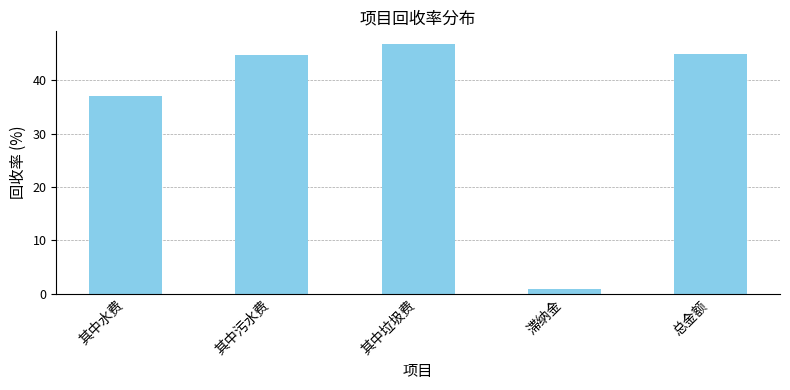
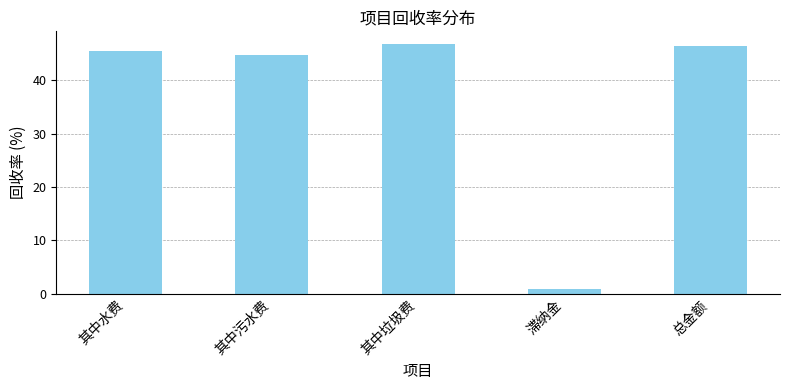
  {
-   "其中水费": 37,
+   "其中水费": 46,
    "其中污水费": 45,
    "其中垃圾费": 47,
    "滞纳金": 1,
-   "总金额": 45
+   "总金额": 46
  }
